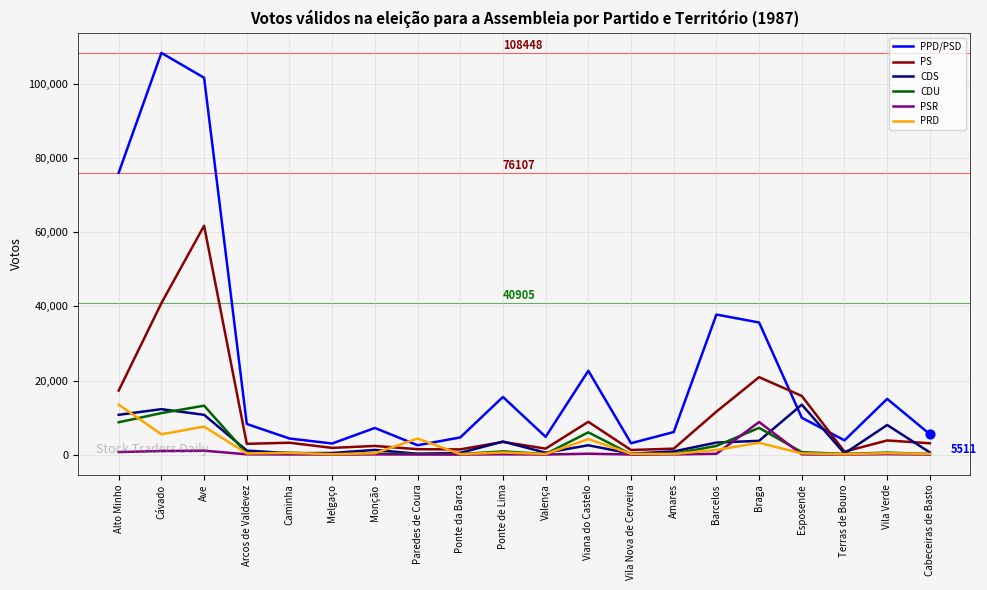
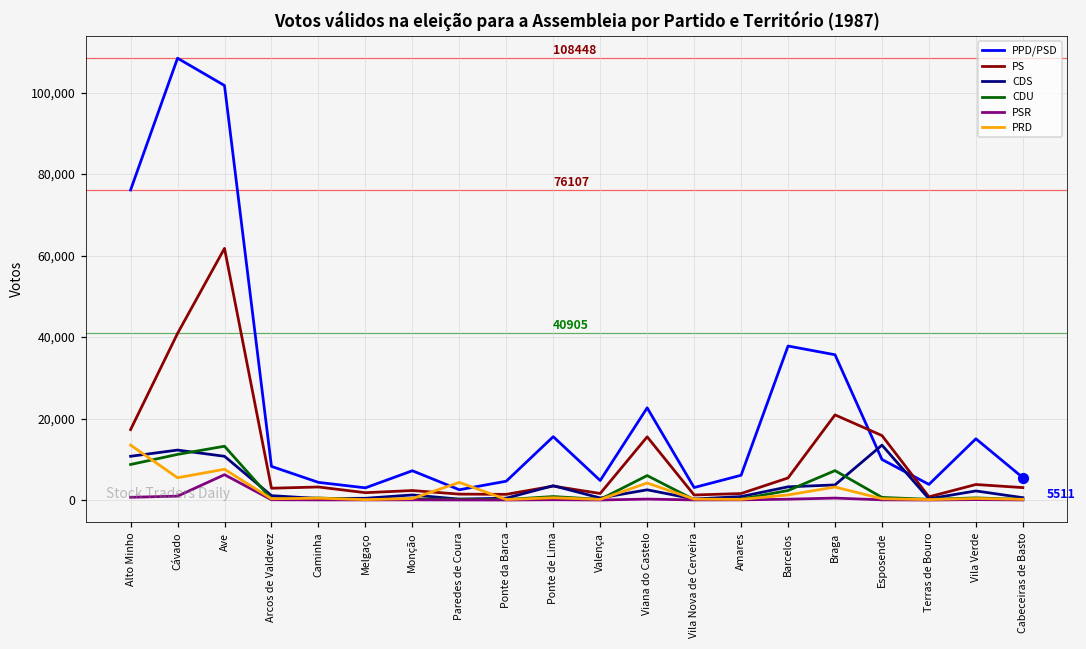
  {
    "PS": {
      "Alto Minho": "17,000",
      "Cávado": "41,000",
      "Ave": "62,000",
      "Arcos de Valdevez": "3,000",
      "Caminha": "3,000",
      "Melgaço": "2,000",
      "Monção": "2,000",
      "Paredes de Coura": "1,000",
      "Ponte da Barca": "1,000",
      "Valença": "2,000",
-     "Viana do Castelo": "9,000",
+     "Viana do Castelo": "16,000",
      "Vila Nova de Cerveira": "1,000",
      "Amares": "2,000",
-     "Barcelos": "12,000",
+     "Barcelos": "5,000",
      "Braga": "21,000",
      "Esposende": "16,000",
      "Vila Verde": "4,000"
    },
    "CDS": {
      "Alto Minho": "11,000",
      "Cávado": "12,000",
      "Ave": "11,000",
      "Arcos de Valdevez": "1,000",
      "Monção": "1,000",
      "Viana do Castelo": "3,000",
      "Barcelos": "3,000",
      "Esposende": "13,000",
-     "Vila Verde": "8,000"
+     "Vila Verde": "2,000"
    },
    "CDU": {
      "Alto Minho": "9,000",
      "Cávado": "11,000",
      "Ave": "13,000",
      "Viana do Castelo": "6,000",
      "Barcelos": "2,000",
      "Braga": "7,000"
    },
    "PSR": {
      "Alto Minho": "1,000",
      "Cávado": "1,000",
-     "Ave": "1,000",
+     "Ave": "6,000",
      "Viana do Castelo": "0",
      "Barcelos": "0",
-     "Braga": "9,000"
+     "Braga": "0"
    },
    "PRD": {
      "Alto Minho": "13,000",
      "Cávado": "5,000",
      "Ave": "8,000",
      "Paredes de Coura": "4,000",
      "Viana do Castelo": "4,000",
      "Barcelos": "1,000"
    }
  }
